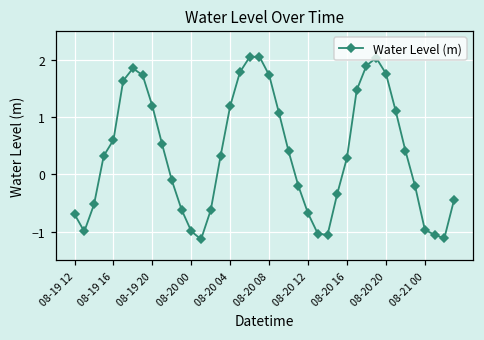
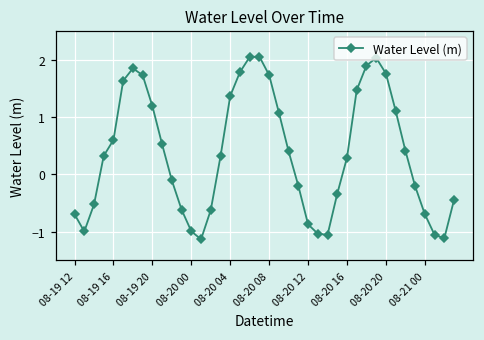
  {
    "08-19 12": -0.7,
    "08-19 16": 0.6,
    "08-19 20": 1.2,
    "08-20 00": -1.0,
-   "08-20 04": 1.2,
+   "08-20 04": 1.4,
    "08-20 08": 1.7,
-   "08-20 12": -0.7,
+   "08-20 12": -0.9,
    "08-20 16": 0.3,
    "08-20 20": 1.8,
-   "08-21 00": -1.0
+   "08-21 00": -0.7
  }
